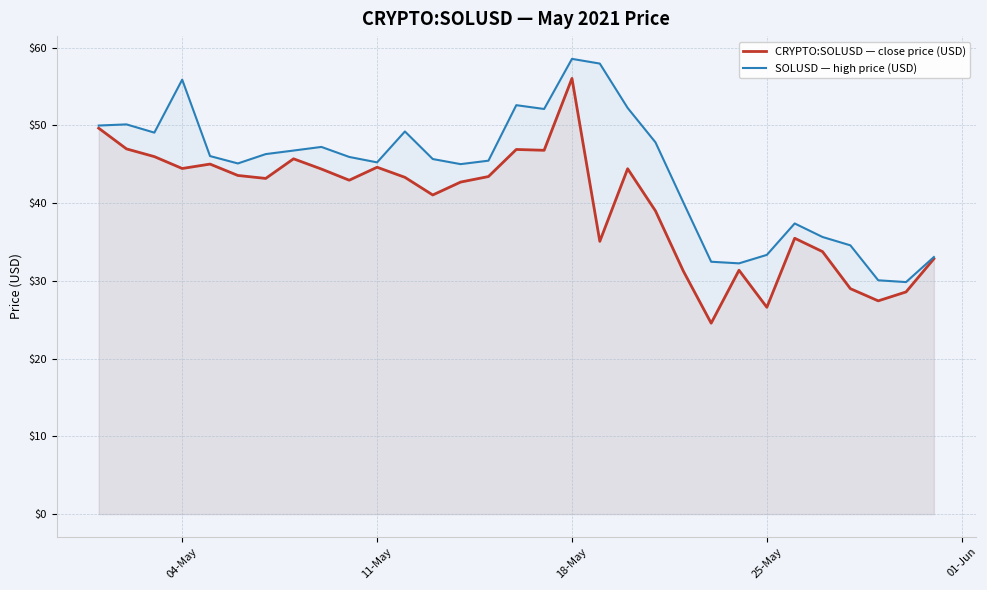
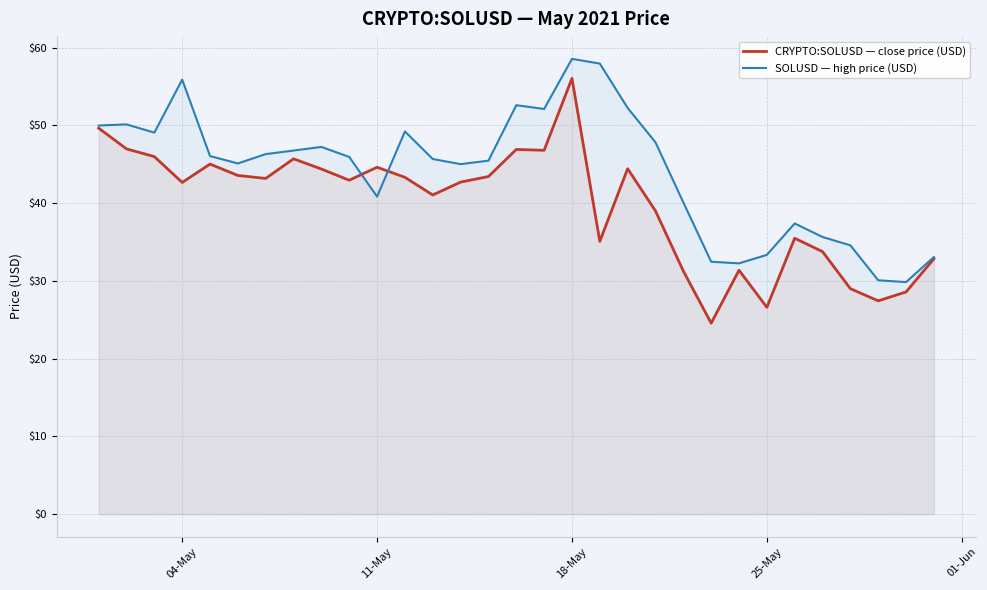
  {
    "CRYPTO:SOLUSD — close price (USD)": {
-     "04-May": "$44",
+     "04-May": "$43",
      "11-May": "$45",
      "18-May": "$56",
      "25-May": "$27"
    },
    "SOLUSD — high price (USD)": {
      "04-May": "$56",
-     "11-May": "$45",
+     "11-May": "$41",
      "18-May": "$59",
      "25-May": "$33"
    }
  }
